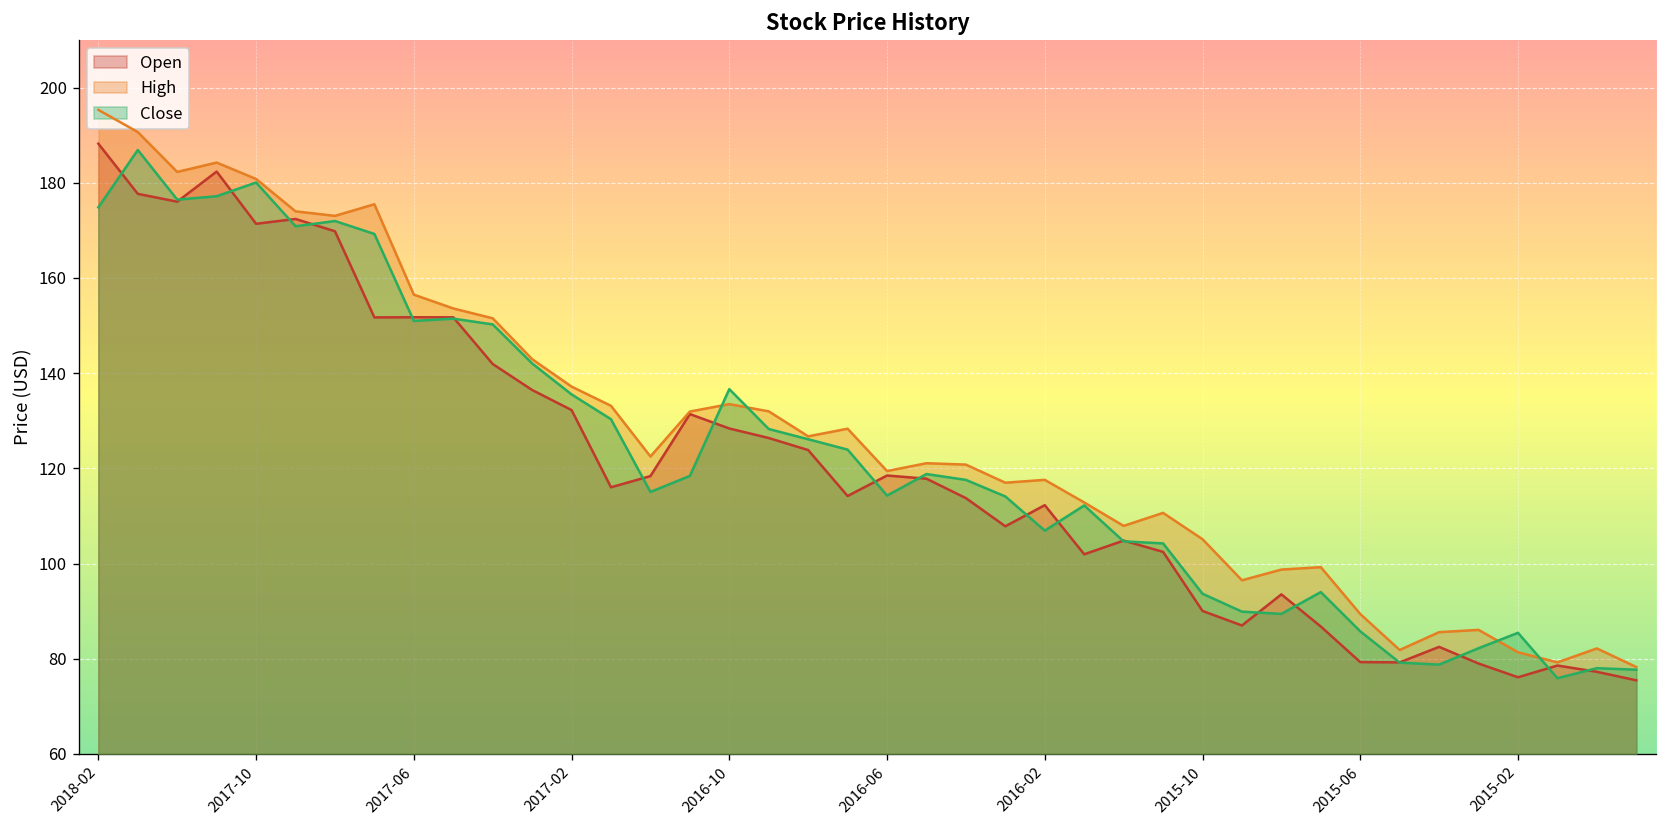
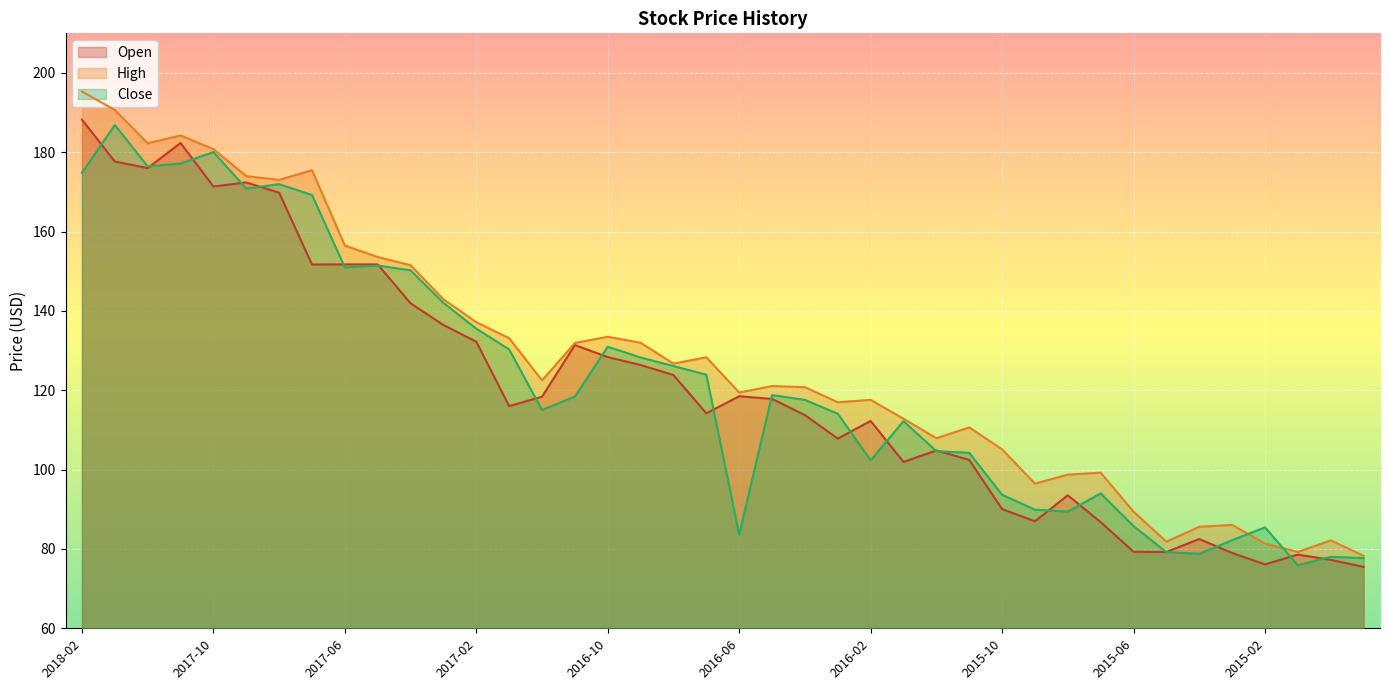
  {
    "Close": {
      "2018-02": 175,
      "2017-10": 180,
      "2017-06": 151,
      "2017-02": 136,
-     "2016-10": 137,
-     "2016-06": 114,
-     "2016-02": 107,
+     "2016-10": 131,
+     "2016-06": 84,
+     "2016-02": 102,
      "2015-10": 94,
      "2015-06": 86,
      "2015-02": 85
    }
  }
